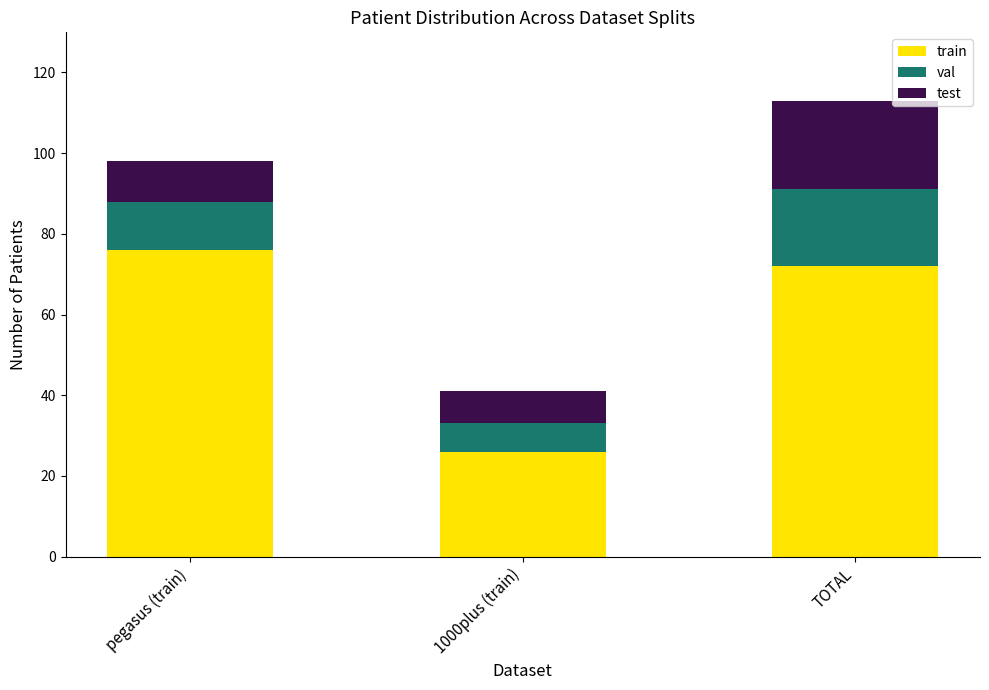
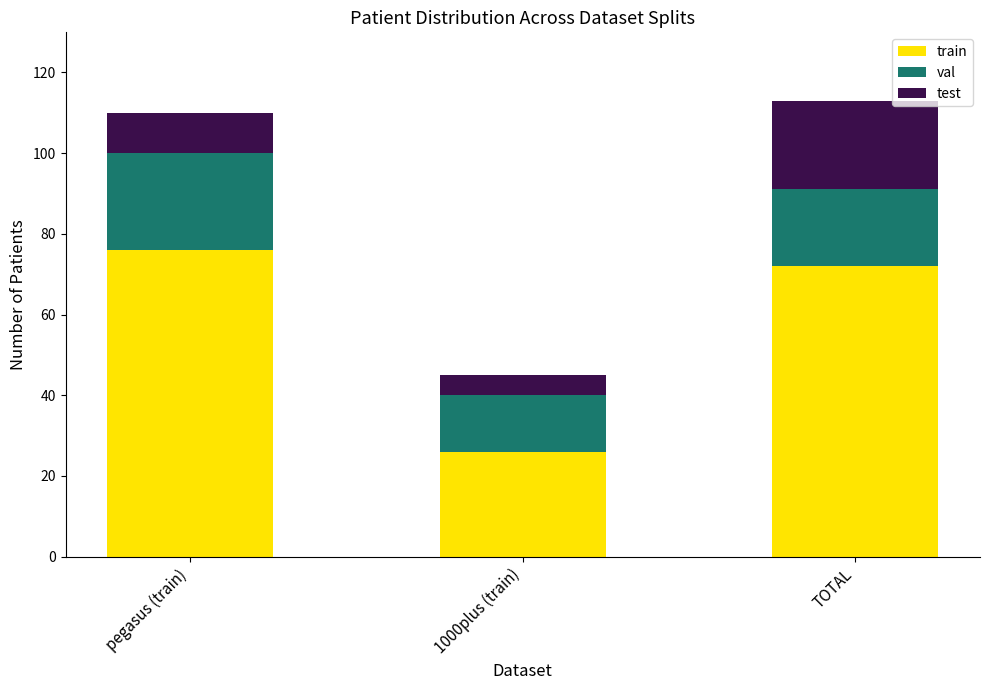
  {
    "train": {
      "pegasus (train)": 76,
      "1000plus (train)": 26,
      "TOTAL": 72
    },
    "val": {
-     "pegasus (train)": 12,
-     "1000plus (train)": 7,
+     "pegasus (train)": 24,
+     "1000plus (train)": 14,
      "TOTAL": 19
    },
    "test": {
      "pegasus (train)": 10,
-     "1000plus (train)": 8,
+     "1000plus (train)": 5,
      "TOTAL": 22
    }
  }
